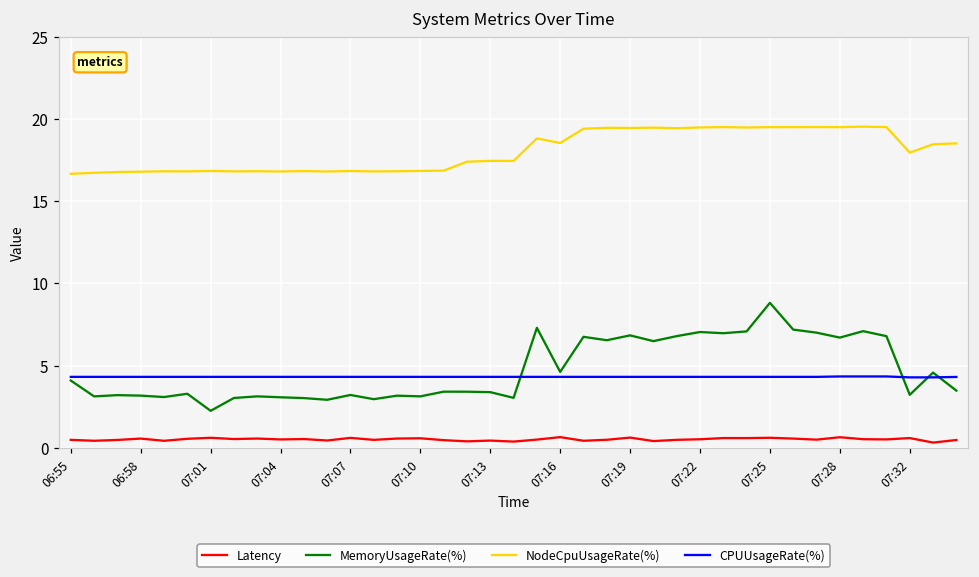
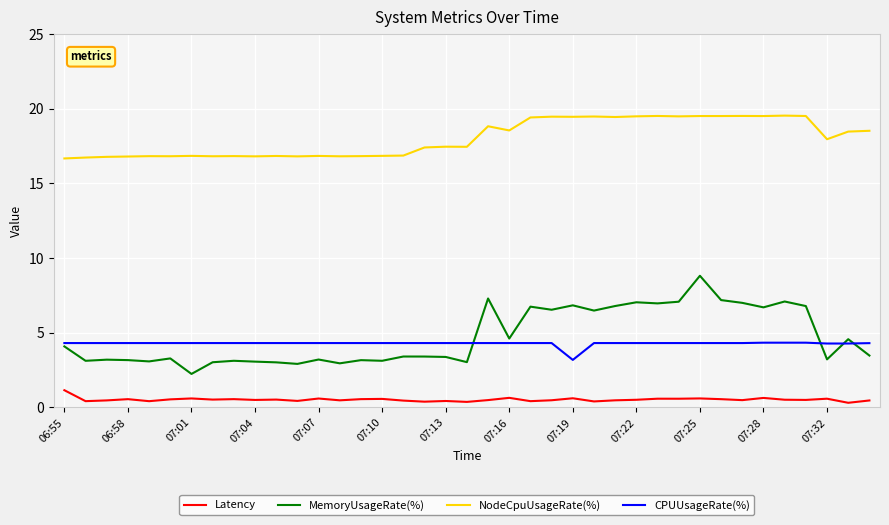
  {
    "Latency": {
-     "06:55": 0.5,
+     "06:55": 1.2,
      "06:58": 0.6,
      "07:01": 0.6,
      "07:04": 0.5,
      "07:07": 0.6,
      "07:10": 0.6,
      "07:13": 0.4,
      "07:16": 0.6,
      "07:19": 0.6,
      "07:22": 0.5,
      "07:25": 0.6,
      "07:28": 0.6,
      "07:32": 0.6
    },
    "MemoryUsageRate(%)": {
      "06:55": 4.1,
      "06:58": 3.2,
      "07:01": 2.2,
      "07:04": 3.1,
      "07:07": 3.2,
      "07:10": 3.1,
      "07:13": 3.4,
      "07:16": 4.6,
      "07:19": 6.8,
      "07:22": 7.0,
      "07:25": 8.8,
      "07:28": 6.7,
      "07:32": 3.2
    },
    "NodeCpuUsageRate(%)": {
      "06:55": 16.7,
      "06:58": 16.8,
      "07:01": 16.8,
      "07:04": 16.8,
      "07:07": 16.8,
      "07:10": 16.8,
      "07:13": 17.5,
      "07:16": 18.5,
      "07:19": 19.5,
      "07:22": 19.5,
      "07:25": 19.5,
      "07:28": 19.5,
      "07:32": 18.0
    },
    "CPUUsageRate(%)": {
      "06:55": 4.3,
      "06:58": 4.3,
      "07:01": 4.3,
      "07:04": 4.3,
      "07:07": 4.3,
      "07:10": 4.3,
      "07:13": 4.3,
      "07:16": 4.3,
-     "07:19": 4.3,
+     "07:19": 3.2,
      "07:22": 4.3,
      "07:25": 4.3,
      "07:28": 4.3,
      "07:32": 4.3
    }
  }
